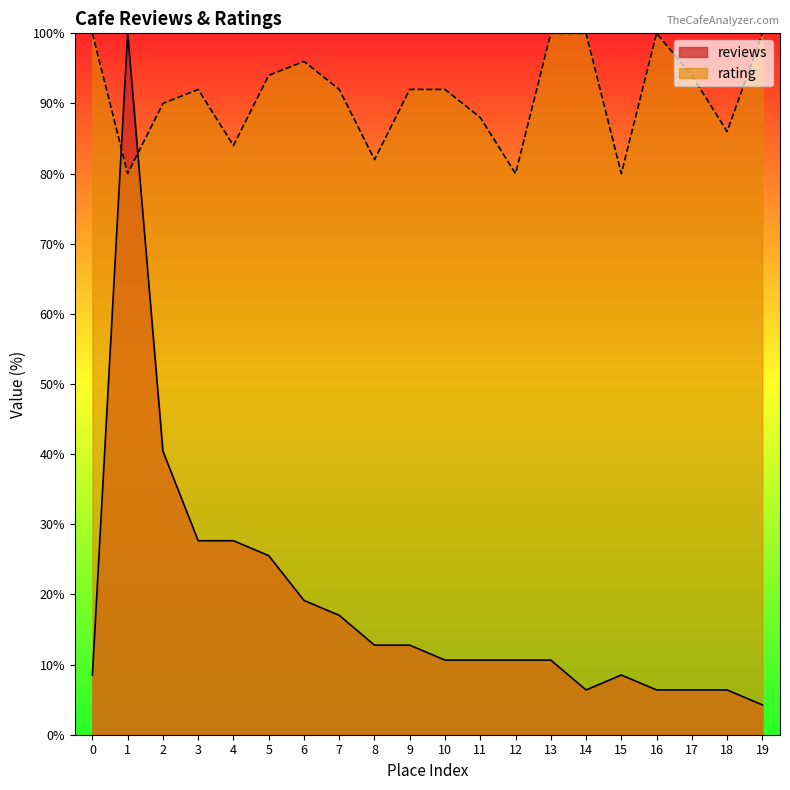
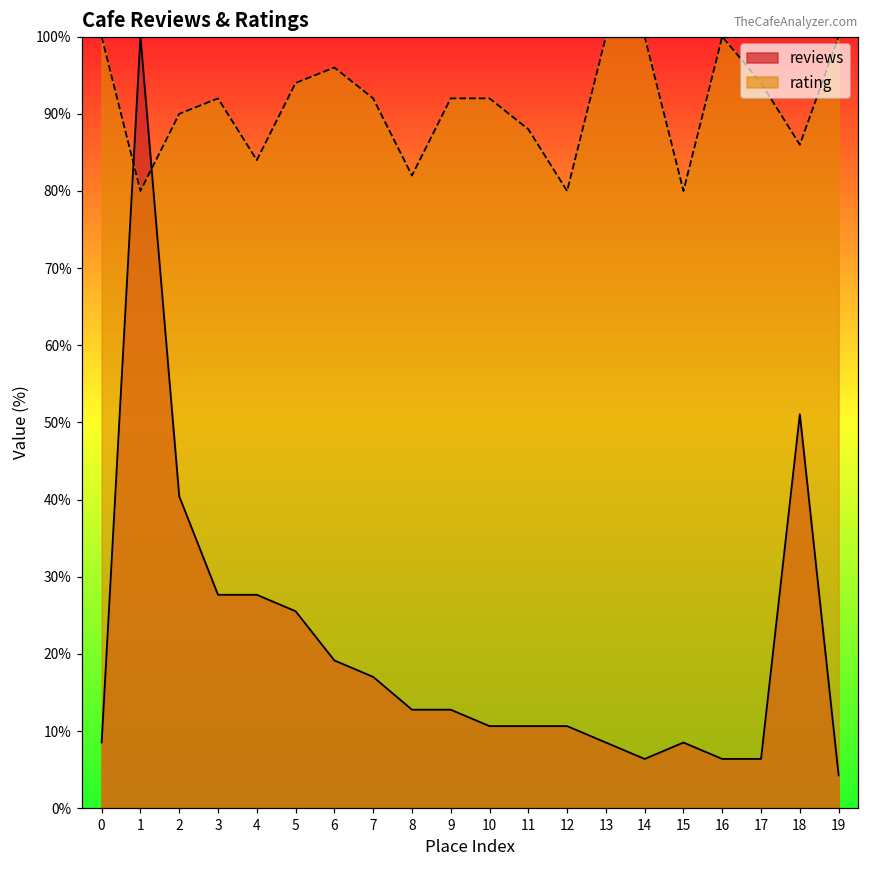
  {
    "reviews": {
      "0": "9%",
      "1": "100%",
      "2": "40%",
      "3": "28%",
      "4": "28%",
      "5": "26%",
      "6": "19%",
      "7": "17%",
      "8": "13%",
      "9": "13%",
      "10": "11%",
      "11": "11%",
      "12": "11%",
-     "13": "11%",
+     "13": "9%",
      "14": "6%",
      "15": "9%",
      "16": "6%",
      "17": "6%",
-     "18": "6%",
+     "18": "51%",
      "19": "4%"
    },
    "rating": {
      "0": "100%",
      "1": "80%",
      "2": "90%",
      "3": "92%",
      "4": "84%",
      "5": "94%",
      "6": "96%",
      "7": "92%",
      "8": "82%",
      "9": "92%",
      "10": "92%",
      "11": "88%",
      "12": "80%",
      "13": "100%",
      "14": "100%",
      "15": "80%",
      "16": "100%",
      "18": "86%",
      "19": "100%"
    }
  }
